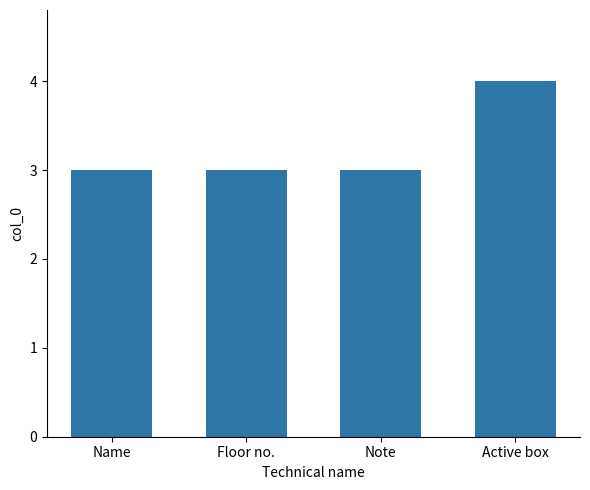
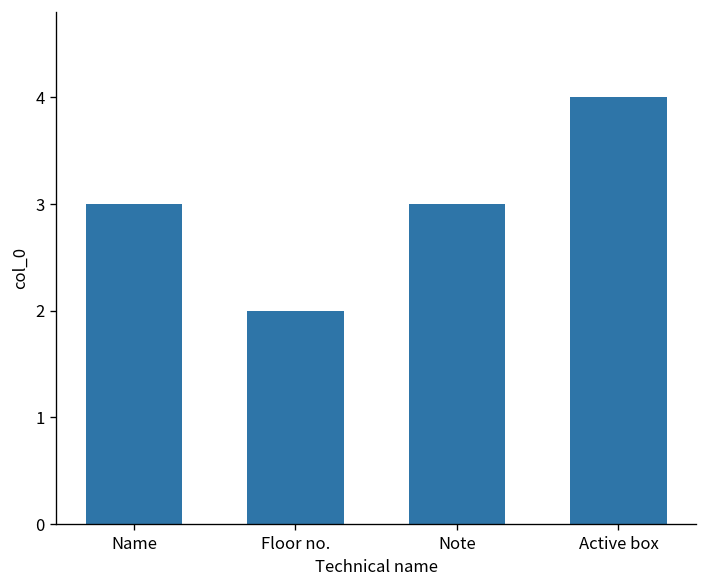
  {
    "Name": 3,
-   "Floor no.": 3,
+   "Floor no.": 2,
    "Note": 3,
    "Active box": 4
  }
